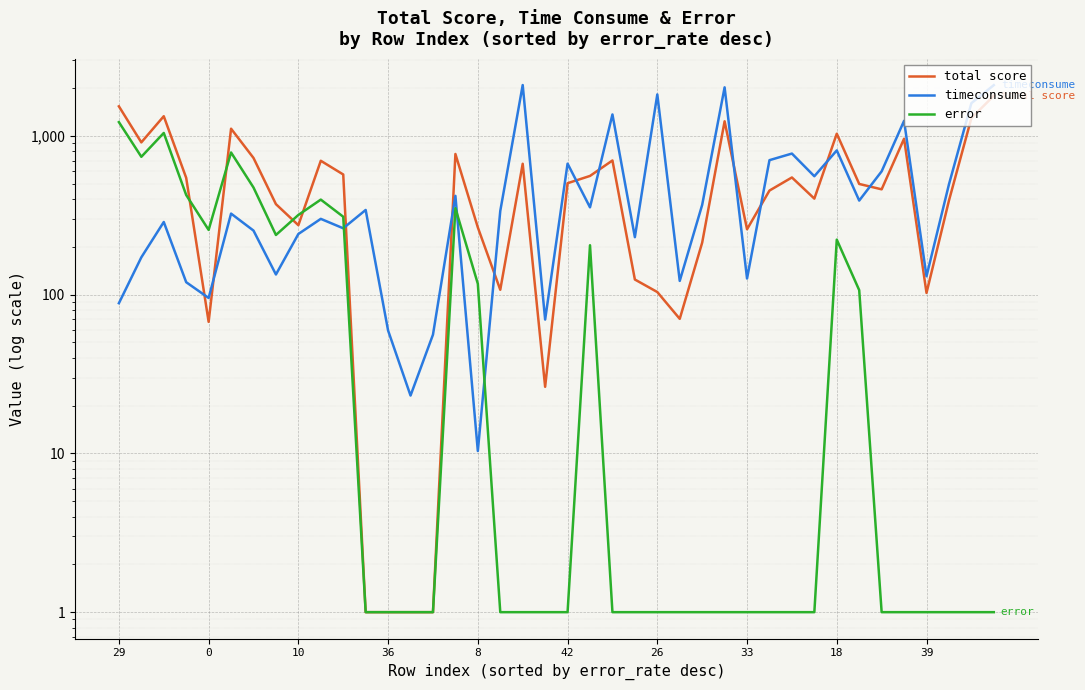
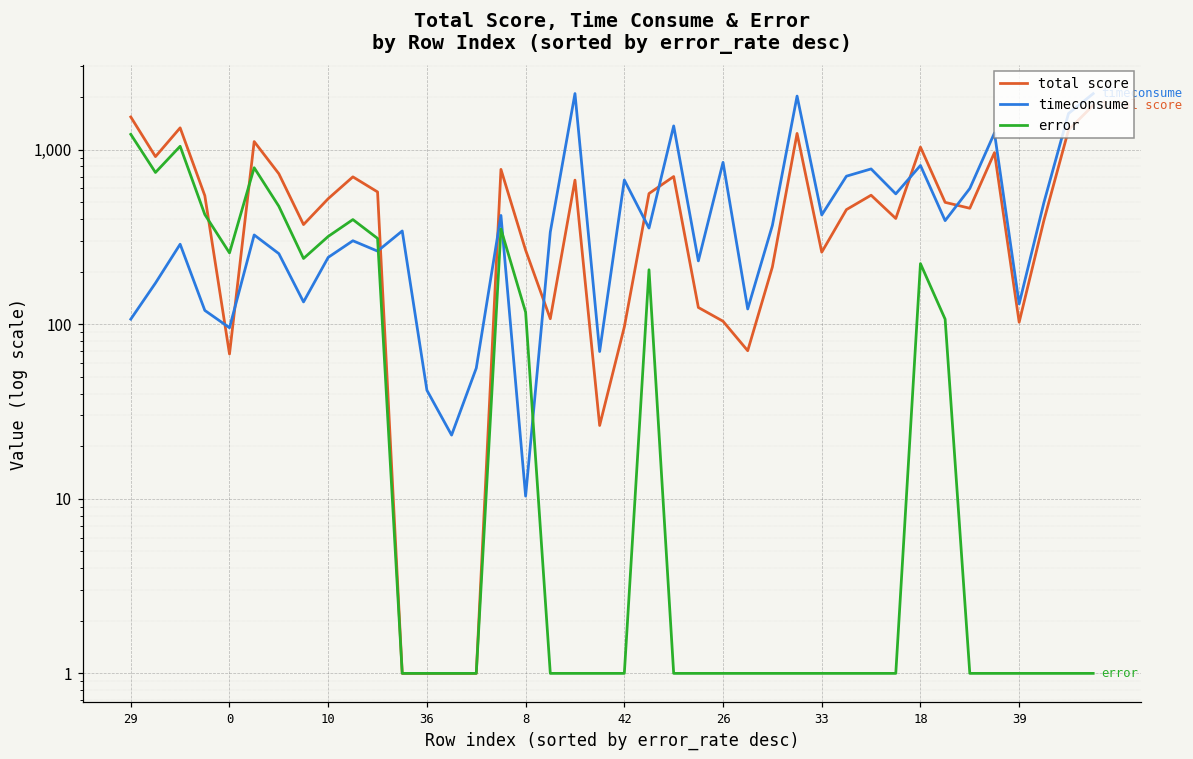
  {
    "total score": {
      "29": "1,500",
      "0": "67",
-     "10": "270",
+     "10": "520",
      "8": "270",
-     "42": "500",
+     "42": "100",
      "26": "100",
      "33": "260",
      "18": "1,000",
      "39": "100"
    },
    "timeconsume": {
-     "29": "90",
+     "29": "110",
      "0": "100",
      "10": "240",
-     "36": "59",
+     "36": "42",
      "8": "10",
      "42": "670",
-     "26": "1,800",
-     "33": "130",
+     "26": "800",
+     "33": "420",
      "18": "800",
      "39": "130"
    },
    "error": {
      "29": "1,200",
      "0": "260",
      "10": "320",
      "8": "120",
      "42": "1",
      "26": "1",
      "33": "1",
      "18": "220",
      "39": "1"
    }
  }
